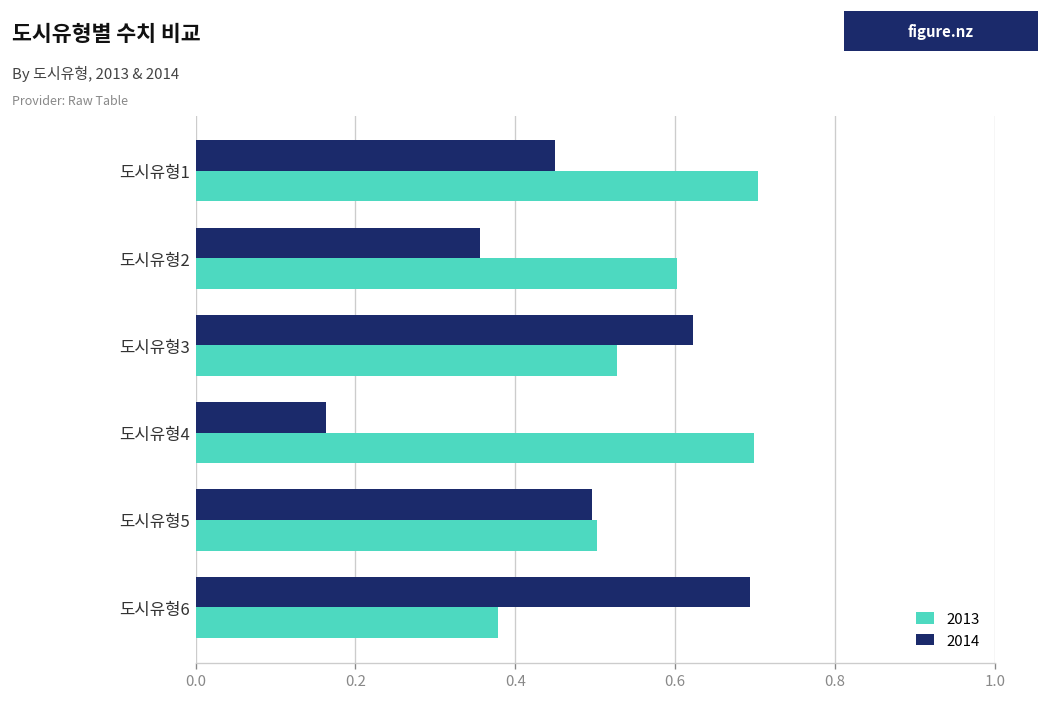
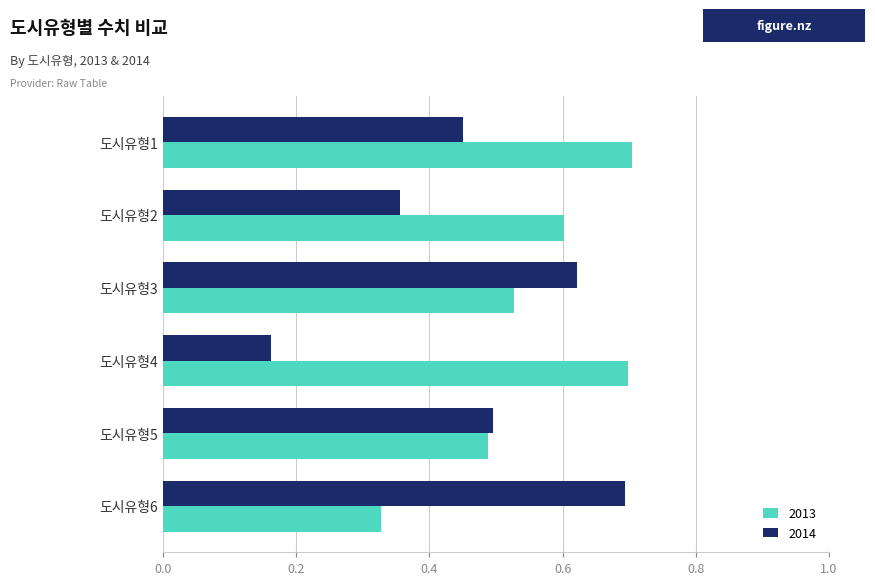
  {
    "2013": {
      "도시유형1": 0.70,
      "도시유형2": 0.60,
      "도시유형3": 0.53,
      "도시유형4": 0.70,
-     "도시유형5": 0.50,
-     "도시유형6": 0.38
+     "도시유형5": 0.49,
+     "도시유형6": 0.33
    },
    "2014": {
      "도시유형1": 0.45,
      "도시유형2": 0.36,
      "도시유형3": 0.62,
      "도시유형4": 0.16,
      "도시유형5": 0.50,
      "도시유형6": 0.69
    }
  }
